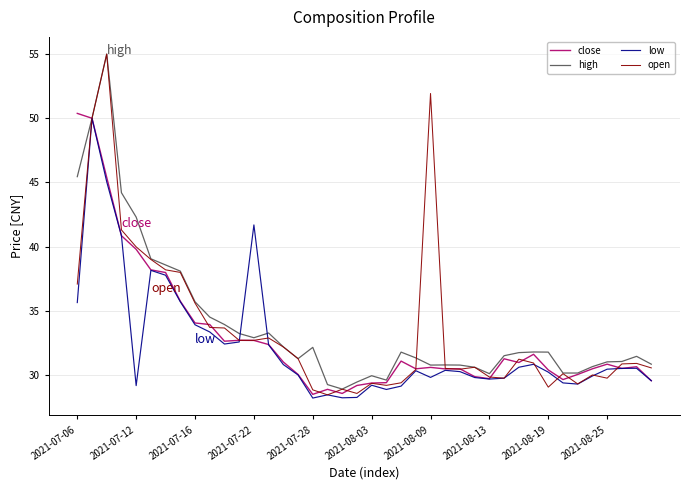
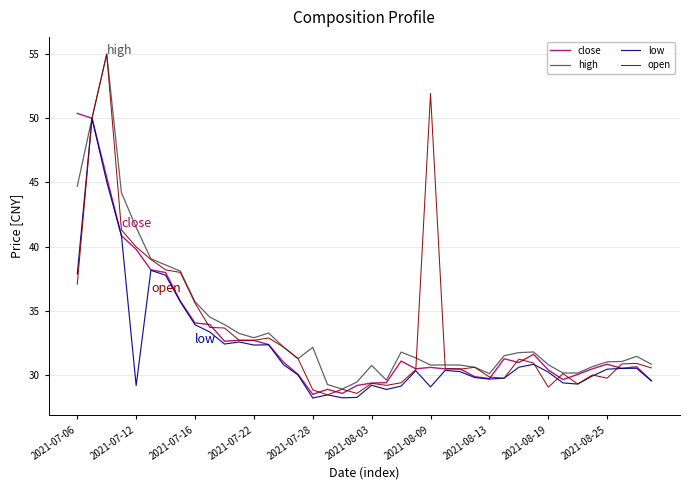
  {
    "close": {
      "2021-07-06": 50.4,
      "2021-07-28": 28.5
    },
    "high": {
-     "2021-07-06": 45.5,
-     "2021-07-12": 42.3,
+     "2021-07-06": 44.7,
+     "2021-07-12": 41.5,
      "2021-07-22": 32.9,
      "2021-07-28": 32.2,
-     "2021-08-03": 29.9,
+     "2021-08-03": 30.7,
      "2021-08-13": 30.1,
-     "2021-08-19": 31.8
+     "2021-08-19": 30.8
    },
    "low": {
-     "2021-07-06": 35.6,
+     "2021-07-06": 37.9,
      "2021-07-12": 29.2,
-     "2021-07-22": 41.7,
+     "2021-07-22": 32.3,
      "2021-07-28": 28.2,
-     "2021-08-09": 29.8,
+     "2021-08-09": 29.1,
      "2021-08-25": 30.5
    },
    "open": {
      "2021-07-06": 37.1,
      "2021-07-28": 28.8,
      "2021-08-09": 51.9,
      "2021-08-19": 29.1,
      "2021-08-25": 29.8
    }
  }
